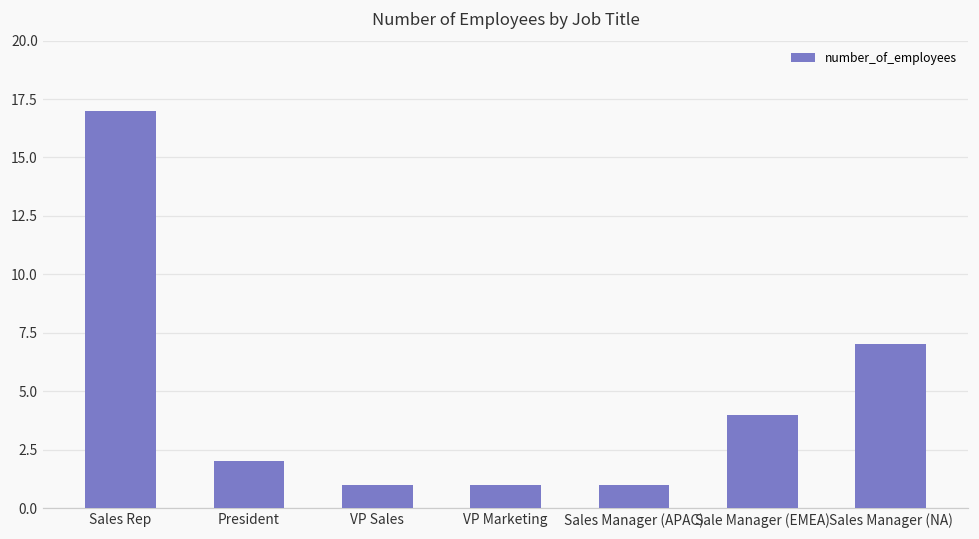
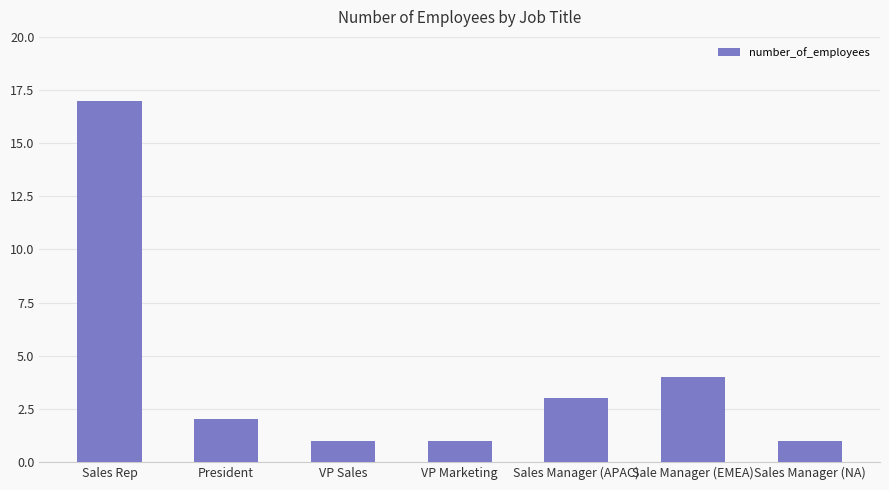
  {
    "Sales Rep": 17,
    "President": 2,
    "VP Sales": 1,
    "VP Marketing": 1,
-   "Sales Manager (APAC)": 1,
+   "Sales Manager (APAC)": 3,
    "Sale Manager (EMEA)": 4,
-   "Sales Manager (NA)": 7
+   "Sales Manager (NA)": 1
  }
